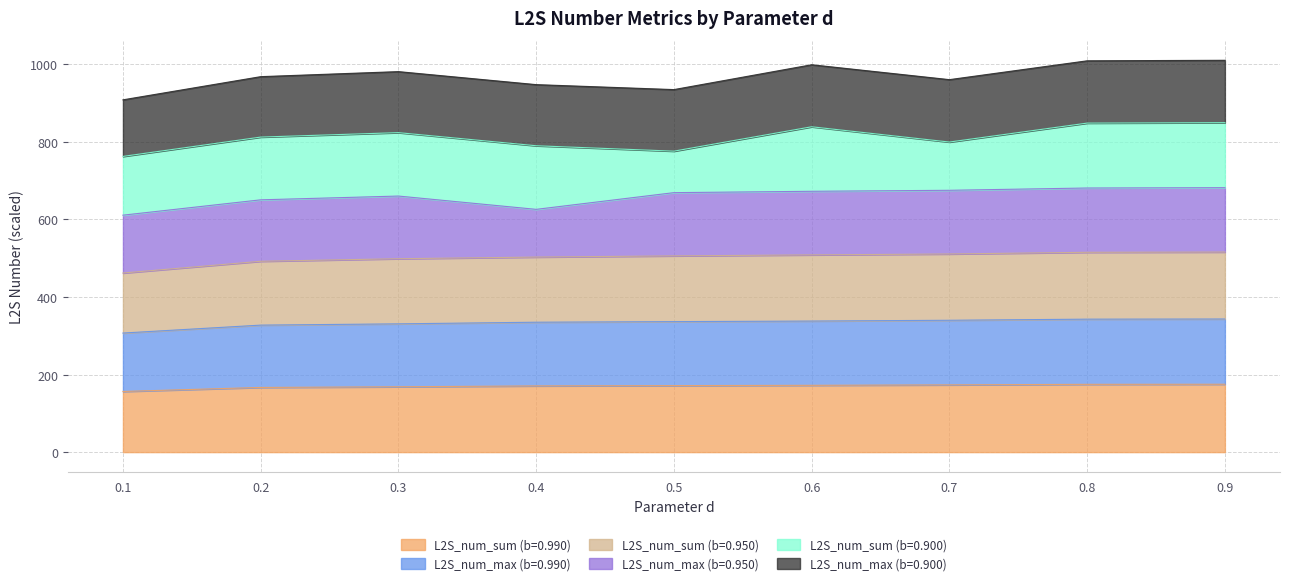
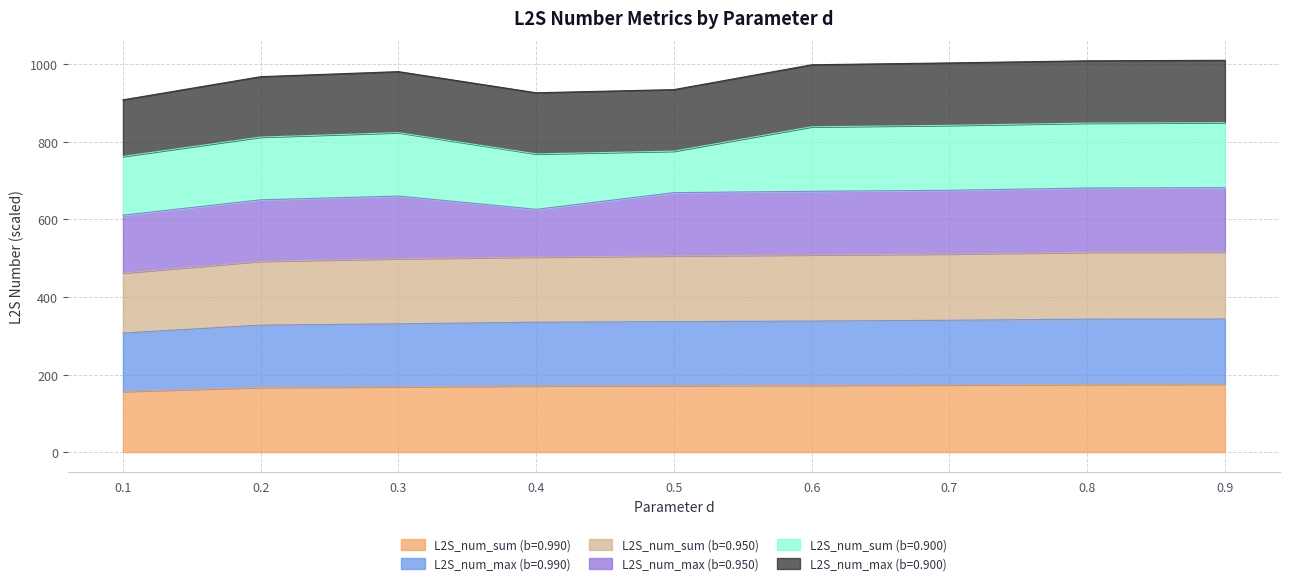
  {
    "L2S_num_max (b=0.990)": {
      "0.1": 150,
      "0.2": 160,
      "0.3": 160,
      "0.4": 160,
      "0.5": 160,
      "0.6": 170,
      "0.7": 170,
      "0.8": 170,
      "0.9": 170
    },
    "L2S_num_max (b=0.950)": {
      "0.1": 150,
      "0.2": 160,
      "0.3": 160,
      "0.4": 120,
      "0.5": 160,
      "0.6": 160,
      "0.7": 160,
      "0.8": 170,
      "0.9": 170
    },
    "L2S_num_sum (b=0.900)": {
      "0.1": 150,
      "0.2": 160,
      "0.3": 160,
-     "0.4": 160,
+     "0.4": 140,
      "0.5": 110,
      "0.6": 170,
-     "0.7": 120,
+     "0.7": 170,
      "0.8": 170,
      "0.9": 170
    },
    "L2S_num_max (b=0.900)": {
      "0.1": 150,
      "0.2": 160,
      "0.3": 160,
      "0.4": 160,
      "0.5": 160,
      "0.6": 160,
      "0.7": 160,
      "0.8": 160,
      "0.9": 160
    }
  }
